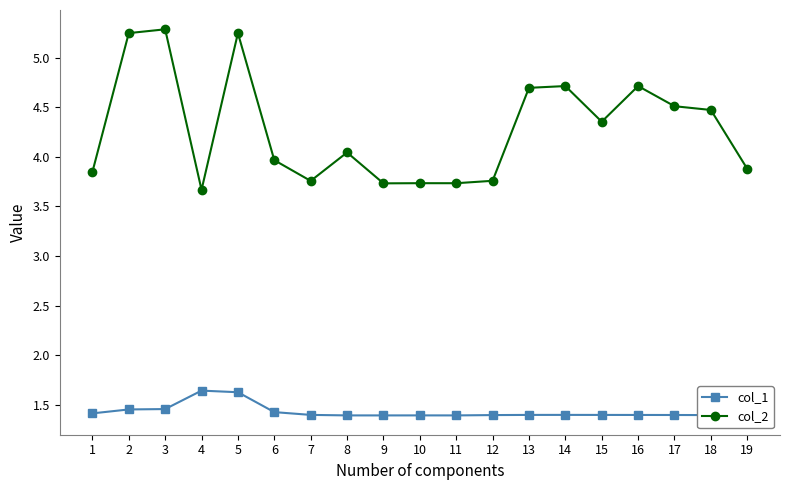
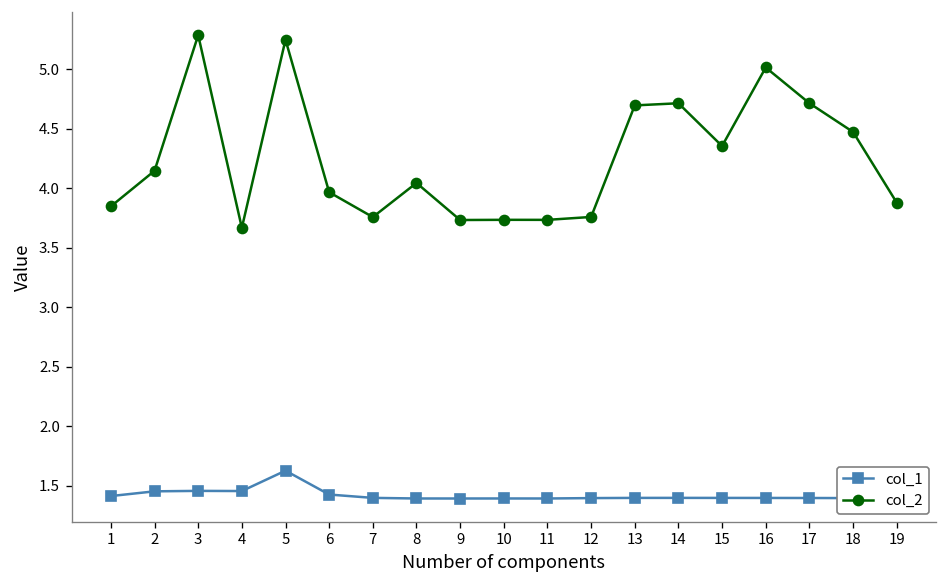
  {
    "col_1": {
      "1": 1.4,
      "2": 1.5,
      "3": 1.5,
-     "4": 1.6,
+     "4": 1.5,
      "5": 1.6,
      "6": 1.4,
      "7": 1.4,
      "8": 1.4,
      "9": 1.4,
      "10": 1.4,
      "11": 1.4,
      "12": 1.4,
      "13": 1.4,
      "14": 1.4,
      "15": 1.4,
      "16": 1.4,
      "17": 1.4
    },
    "col_2": {
      "1": 3.8,
-     "2": 5.2,
+     "2": 4.1,
      "3": 5.3,
      "4": 3.7,
      "5": 5.2,
      "6": 4.0,
      "7": 3.8,
      "8": 4.0,
      "9": 3.7,
      "10": 3.7,
      "11": 3.7,
      "12": 3.8,
      "13": 4.7,
      "14": 4.7,
      "15": 4.4,
-     "16": 4.7,
-     "17": 4.5,
+     "16": 5.0,
+     "17": 4.7,
      "18": 4.5,
      "19": 3.9
    }
  }
